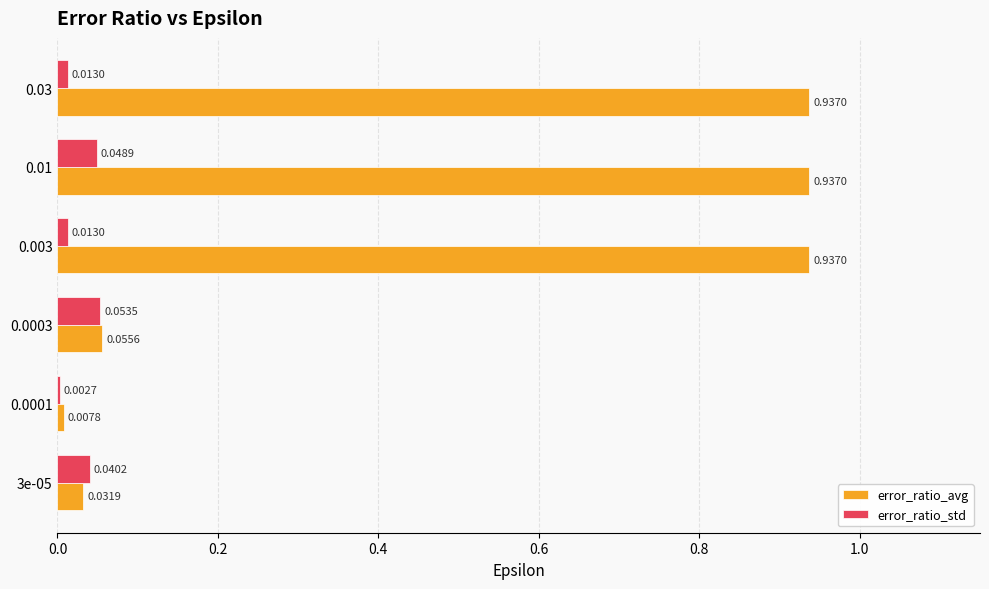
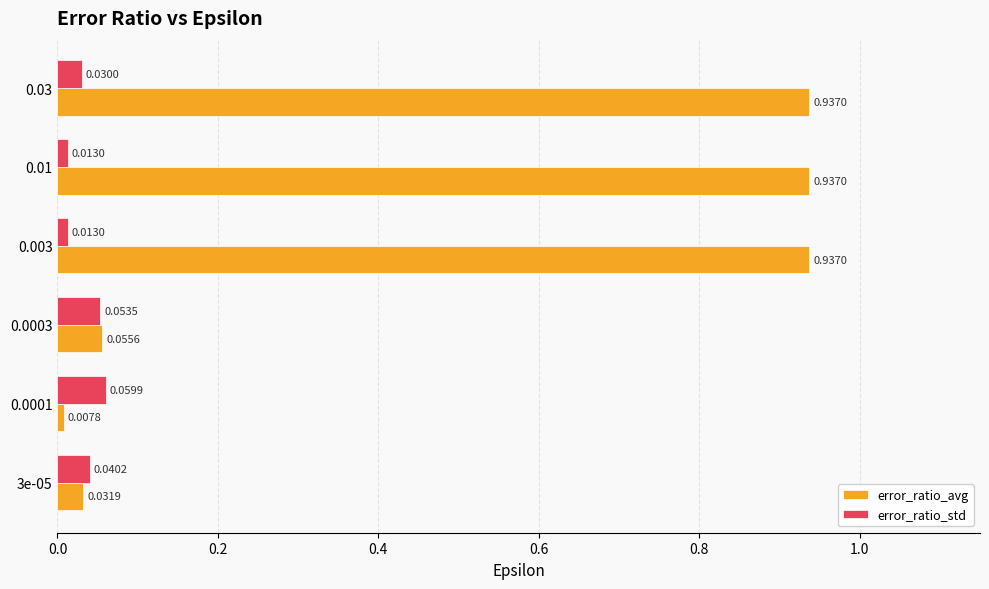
  {
    "error_ratio_avg": {
      "0.03": 0.9370,
      "0.01": 0.9370,
      "0.003": 0.9370,
      "0.0003": 0.0556,
      "0.0001": 0.0078,
      "3e-05": 0.0319
    },
    "error_ratio_std": {
-     "0.03": 0.0130,
-     "0.01": 0.0489,
+     "0.03": 0.0300,
+     "0.01": 0.0130,
      "0.003": 0.0130,
      "0.0003": 0.0535,
-     "0.0001": 0.0027,
+     "0.0001": 0.0599,
      "3e-05": 0.0402
    }
  }
